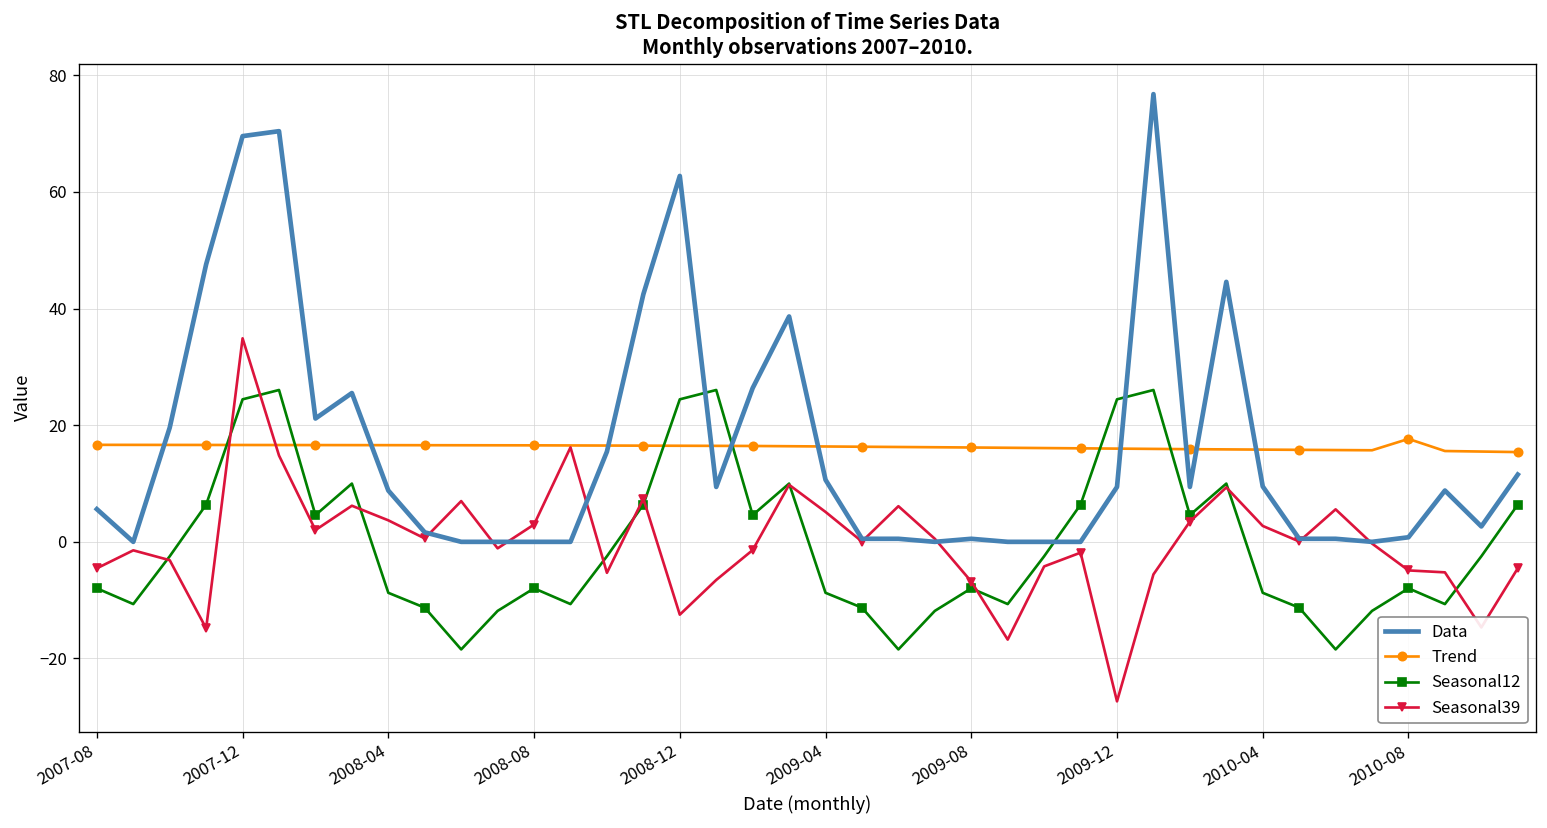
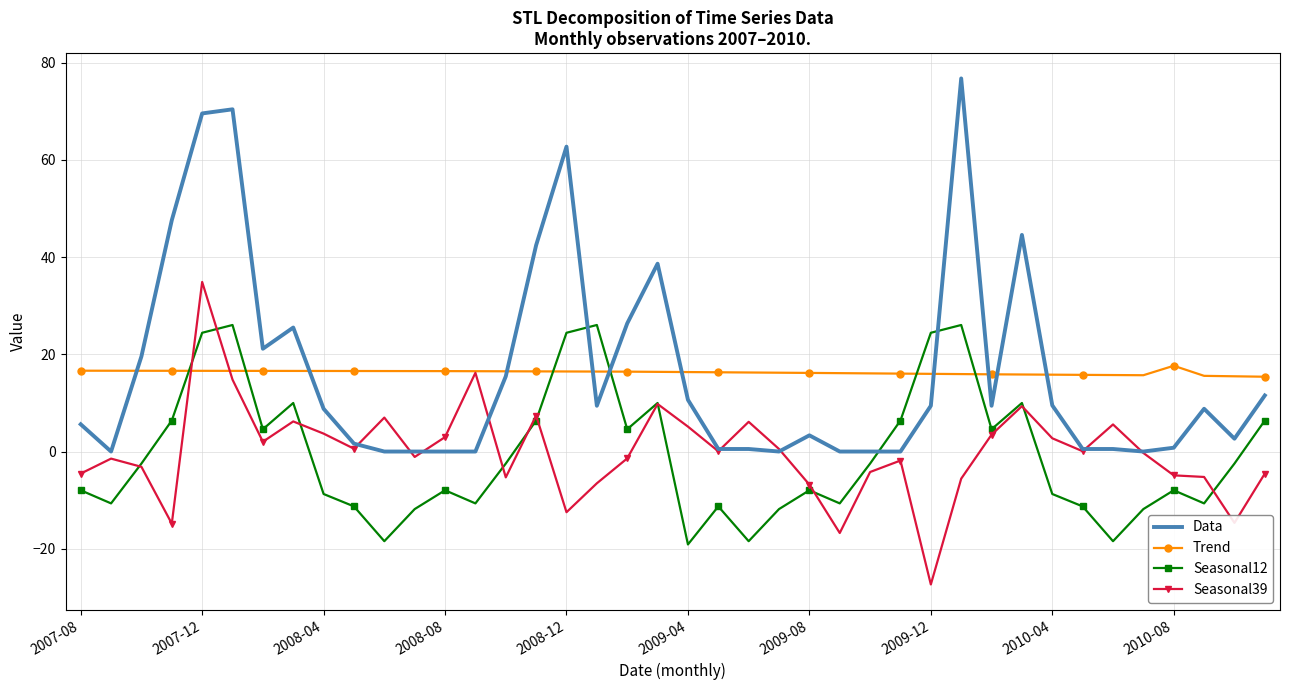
  {
    "Data": {
      "2007-08": 6,
      "2007-12": 70,
      "2008-04": 9,
      "2008-08": 0,
      "2008-12": 63,
      "2009-04": 11,
-     "2009-08": 1,
+     "2009-08": 3,
      "2009-12": 9,
      "2010-04": 9,
      "2010-08": 1
    },
    "Trend": {
      "2007-08": 17,
      "2007-12": 17,
      "2008-04": 17,
      "2008-08": 17,
      "2008-12": 16,
      "2009-04": 16,
      "2009-08": 16,
      "2009-12": 16,
      "2010-04": 16,
      "2010-08": 18
    },
    "Seasonal12": {
      "2007-08": -8,
      "2007-12": 24,
      "2008-04": -9,
      "2008-08": -8,
      "2008-12": 24,
-     "2009-04": -9,
+     "2009-04": -19,
      "2009-08": -8,
      "2009-12": 24,
      "2010-04": -9,
      "2010-08": -8
    },
    "Seasonal39": {
      "2007-08": -5,
      "2007-12": 35,
      "2008-04": 4,
      "2008-08": 3,
      "2008-12": -12,
      "2009-04": 5,
      "2009-08": -7,
      "2009-12": -27,
      "2010-04": 3,
      "2010-08": -5
    }
  }
